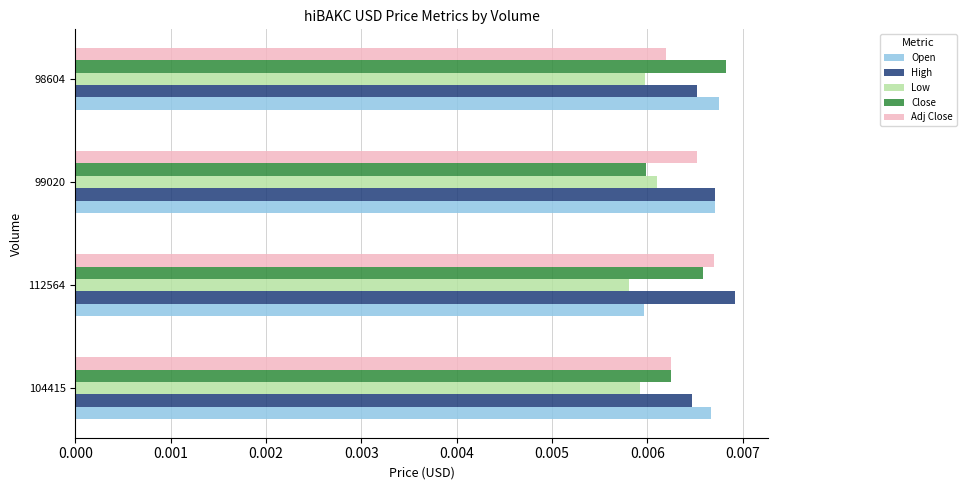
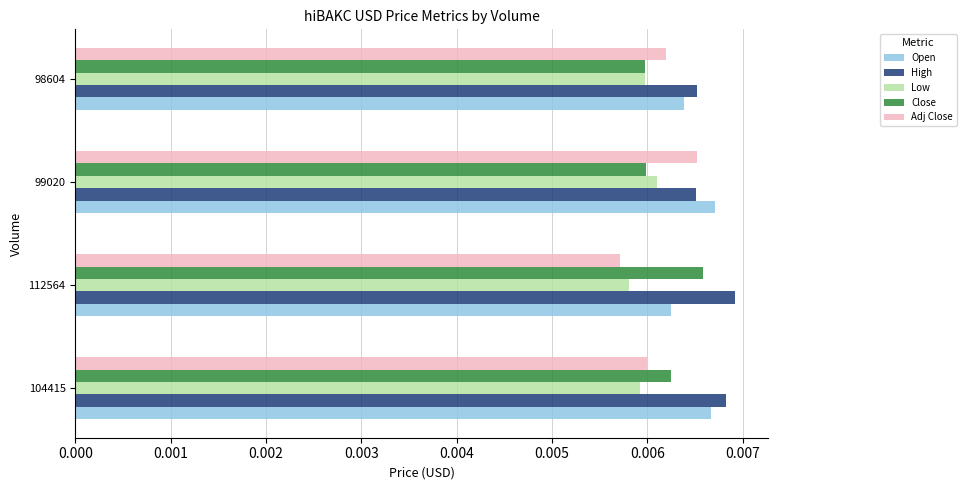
  {
    "Open": {
-     "98604": 0.0068,
+     "98604": 0.0064,
      "99020": 0.0067,
-     "112564": 0.0060,
+     "112564": 0.0062,
      "104415": 0.0067
    },
    "High": {
      "98604": 0.0065,
-     "99020": 0.0067,
+     "99020": 0.0065,
      "112564": 0.0069,
-     "104415": 0.0065
+     "104415": 0.0068
    },
    "Low": {
      "98604": 0.0060,
      "99020": 0.0061,
      "112564": 0.0058,
      "104415": 0.0059
    },
    "Close": {
-     "98604": 0.0068,
+     "98604": 0.0060,
      "99020": 0.0060,
      "112564": 0.0066,
      "104415": 0.0062
    },
    "Adj Close": {
      "98604": 0.0062,
      "99020": 0.0065,
-     "112564": 0.0067,
-     "104415": 0.0062
+     "112564": 0.0057,
+     "104415": 0.0060
    }
  }
